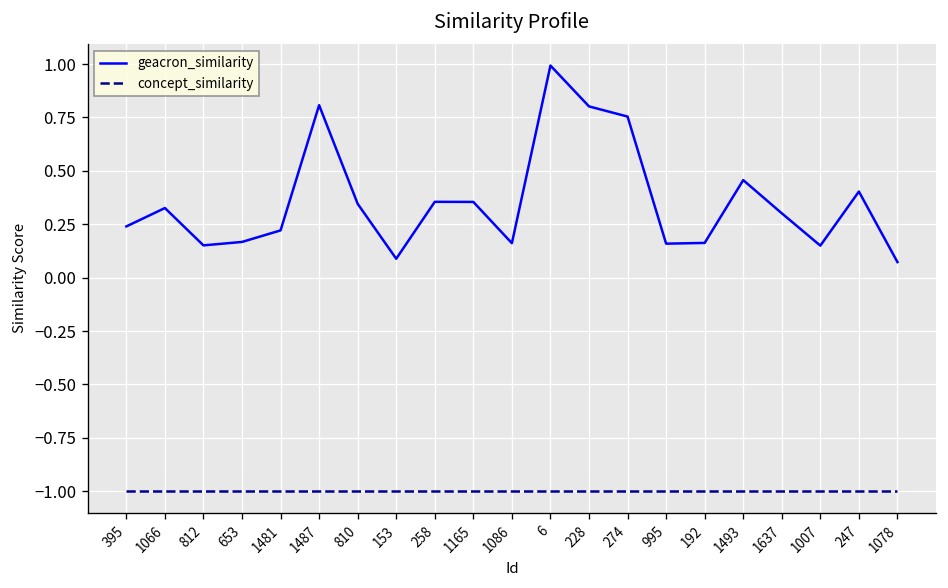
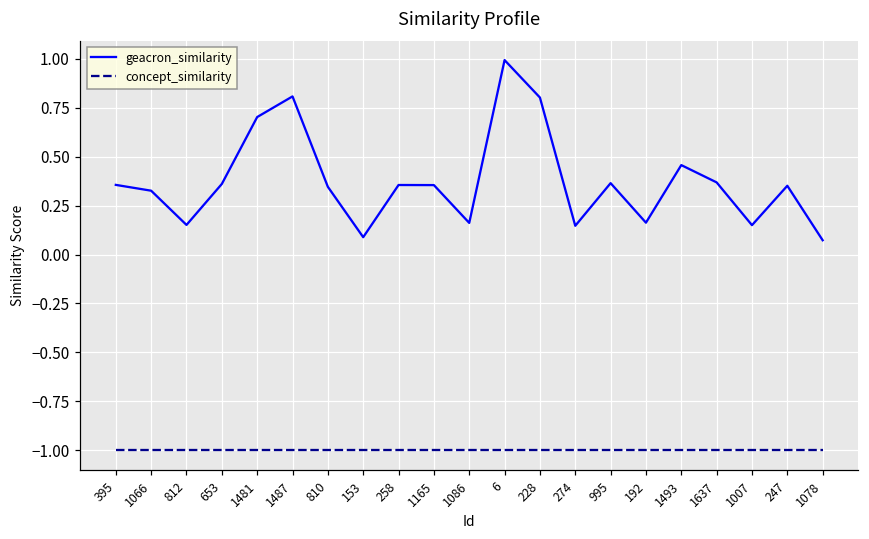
  {
    "geacron_similarity": {
-     "395": 0.24,
+     "395": 0.36,
      "1066": 0.33,
      "812": 0.15,
-     "653": 0.17,
-     "1481": 0.22,
+     "653": 0.36,
+     "1481": 0.70,
      "1487": 0.81,
      "810": 0.35,
      "153": 0.09,
      "258": 0.36,
      "1165": 0.35,
      "1086": 0.16,
      "6": 0.99,
      "228": 0.80,
-     "274": 0.75,
-     "995": 0.16,
+     "274": 0.15,
+     "995": 0.36,
      "192": 0.16,
      "1493": 0.46,
-     "1637": 0.30,
+     "1637": 0.37,
      "1007": 0.15,
-     "247": 0.40,
+     "247": 0.35,
      "1078": 0.07
    },
    "concept_similarity": {
      "395": -1.00,
      "1066": -1.00,
      "812": -1.00,
      "653": -1.00,
      "1481": -1.00,
      "1487": -1.00,
      "810": -1.00,
      "153": -1.00,
      "258": -1.00,
      "1165": -1.00,
      "1086": -1.00,
      "6": -1.00,
      "228": -1.00,
      "274": -1.00,
      "995": -1.00,
      "192": -1.00,
      "1493": -1.00,
      "1637": -1.00,
      "1007": -1.00,
      "247": -1.00,
      "1078": -1.00
    }
  }
